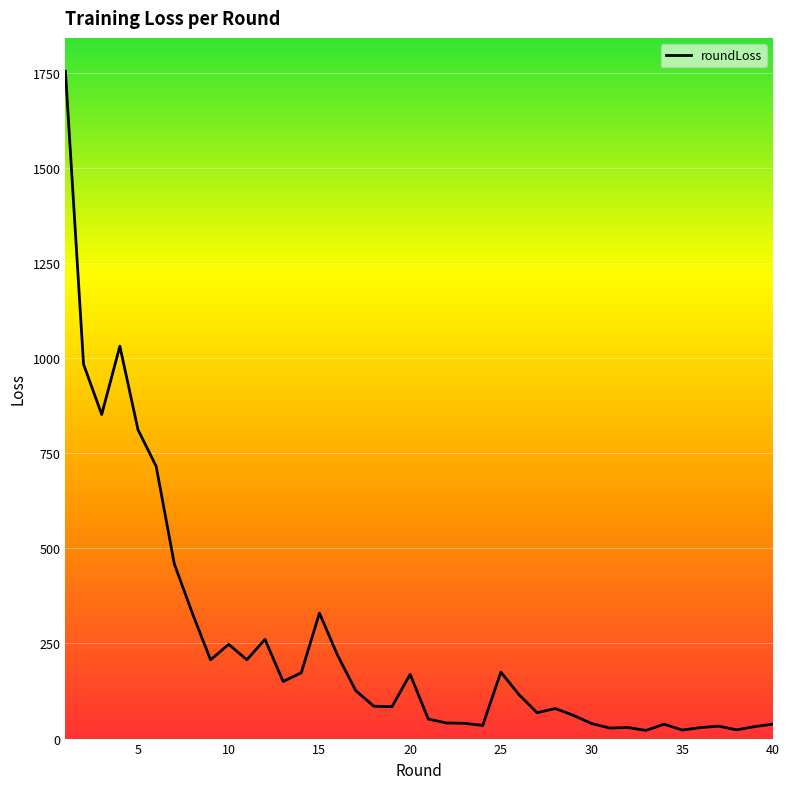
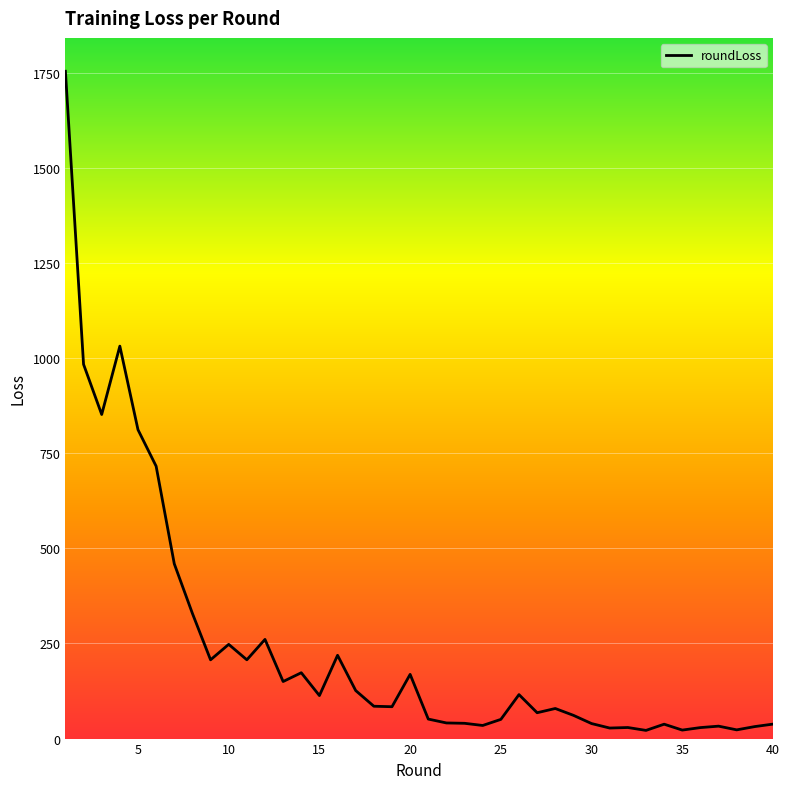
  {
    "5": 810,
    "10": 250,
-   "15": 330,
+   "15": 110,
    "20": 170,
-   "25": 170,
+   "25": 50,
    "30": 40,
    "35": 20,
    "40": 40
  }
